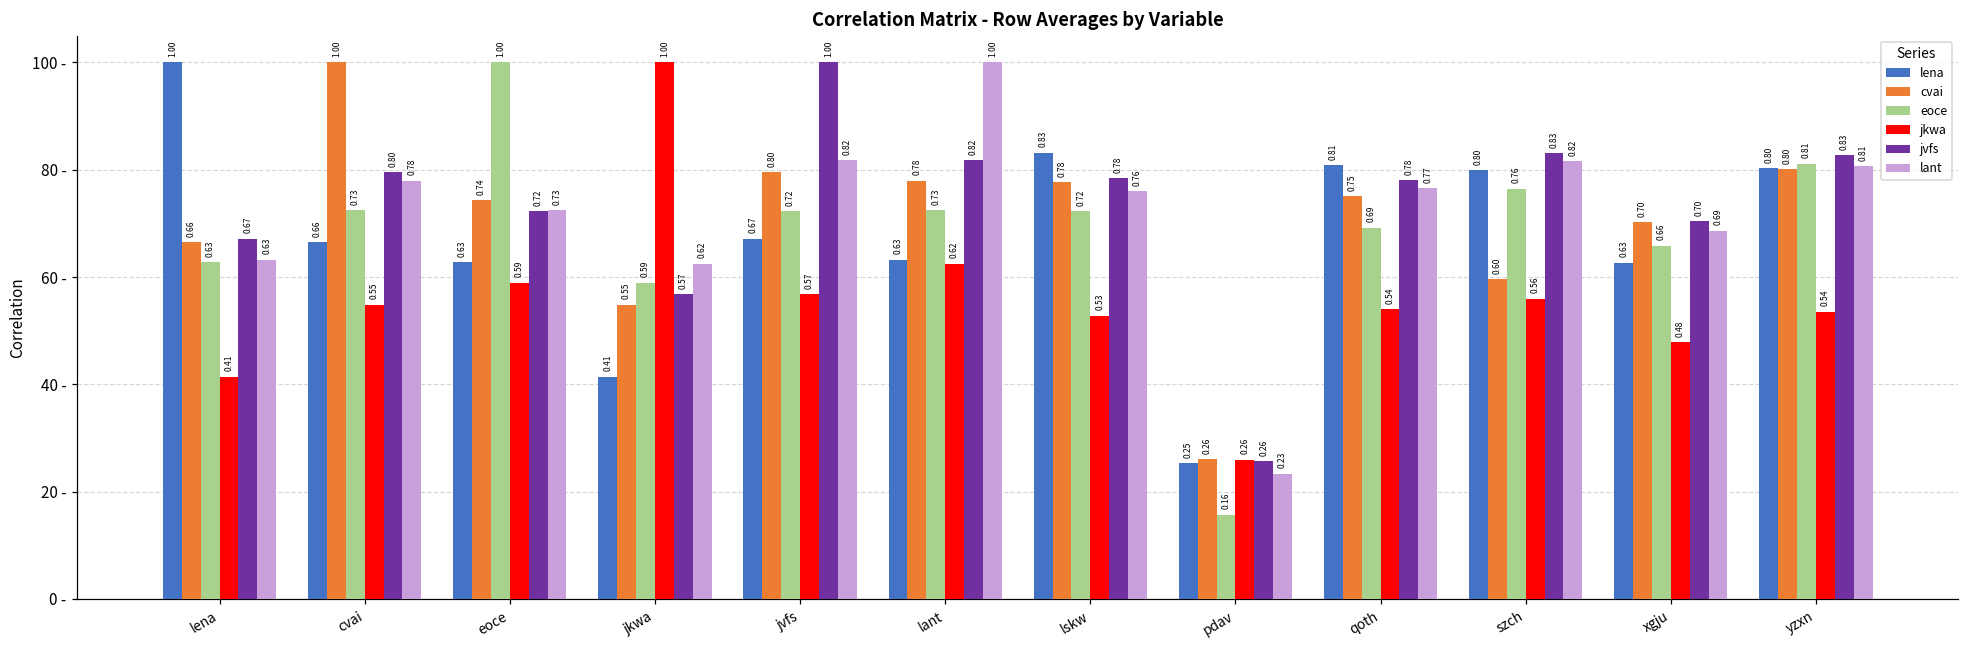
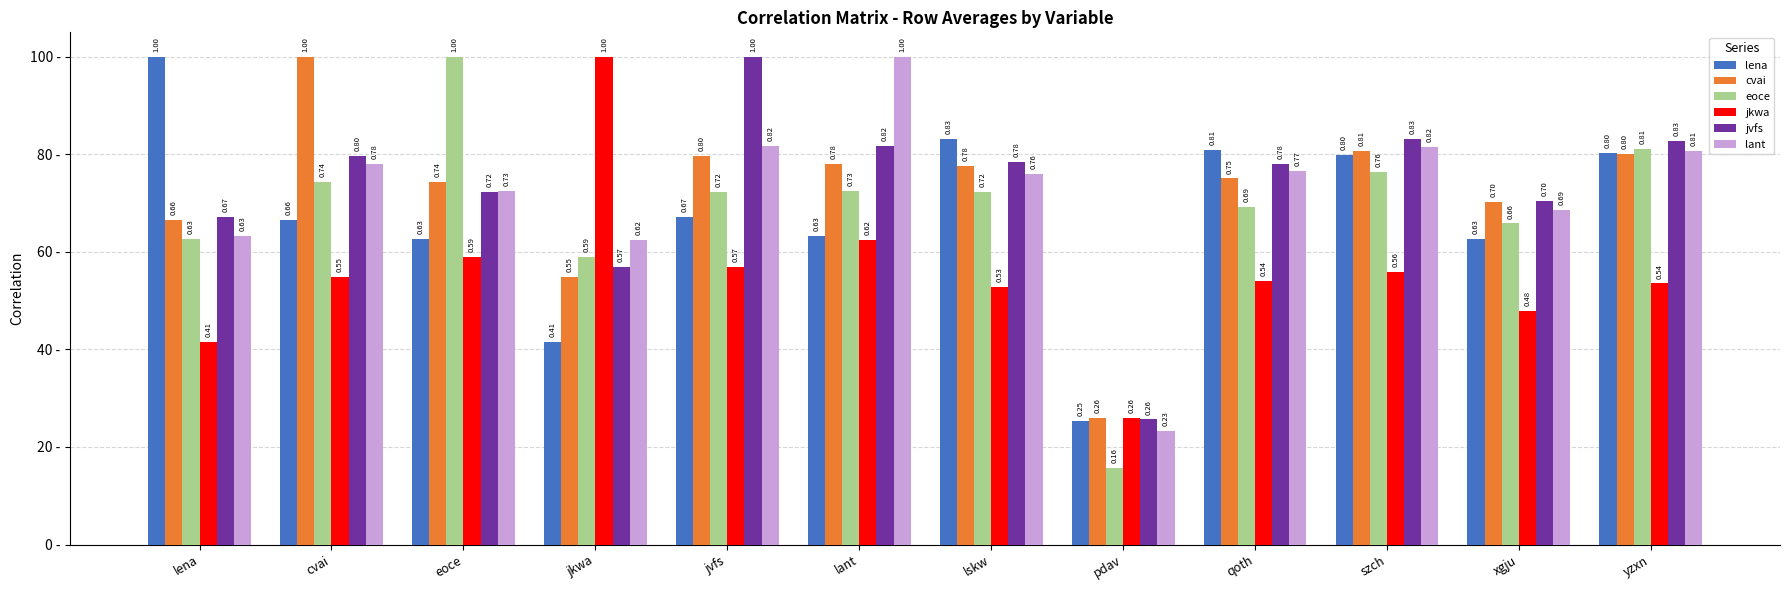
  {
    "lena": {
      "lena": 1.00,
      "cvai": 0.66,
      "eoce": 0.63,
      "jkwa": 0.41,
      "jvfs": 0.67,
      "lant": 0.63,
      "lskw": 0.83,
      "pdav": 0.25,
      "qoth": 0.81,
      "szch": 0.80,
      "xgju": 0.63,
      "yzxn": 0.80
    },
    "cvai": {
      "lena": 0.66,
      "cvai": 1.00,
      "eoce": 0.74,
      "jkwa": 0.55,
      "jvfs": 0.80,
      "lant": 0.78,
      "lskw": 0.78,
      "pdav": 0.26,
      "qoth": 0.75,
-     "szch": 0.60,
+     "szch": 0.81,
      "xgju": 0.70,
      "yzxn": 0.80
    },
    "eoce": {
      "lena": 0.63,
-     "cvai": 0.73,
+     "cvai": 0.74,
      "eoce": 1.00,
      "jkwa": 0.59,
      "jvfs": 0.72,
      "lant": 0.73,
      "lskw": 0.72,
      "pdav": 0.16,
      "qoth": 0.69,
      "szch": 0.76,
      "xgju": 0.66,
      "yzxn": 0.81
    },
    "jkwa": {
      "lena": 0.41,
      "cvai": 0.55,
      "eoce": 0.59,
      "jkwa": 1.00,
      "jvfs": 0.57,
      "lant": 0.62,
      "lskw": 0.53,
      "pdav": 0.26,
      "qoth": 0.54,
      "szch": 0.56,
      "xgju": 0.48,
      "yzxn": 0.54
    },
    "jvfs": {
      "lena": 0.67,
      "cvai": 0.80,
      "eoce": 0.72,
      "jkwa": 0.57,
      "jvfs": 1.00,
      "lant": 0.82,
      "lskw": 0.78,
      "pdav": 0.26,
      "qoth": 0.78,
      "szch": 0.83,
      "xgju": 0.70,
      "yzxn": 0.83
    },
    "lant": {
      "lena": 0.63,
      "cvai": 0.78,
      "eoce": 0.73,
      "jkwa": 0.62,
      "jvfs": 0.82,
      "lant": 1.00,
      "lskw": 0.76,
      "pdav": 0.23,
      "qoth": 0.77,
      "szch": 0.82,
      "xgju": 0.69,
      "yzxn": 0.81
    }
  }
